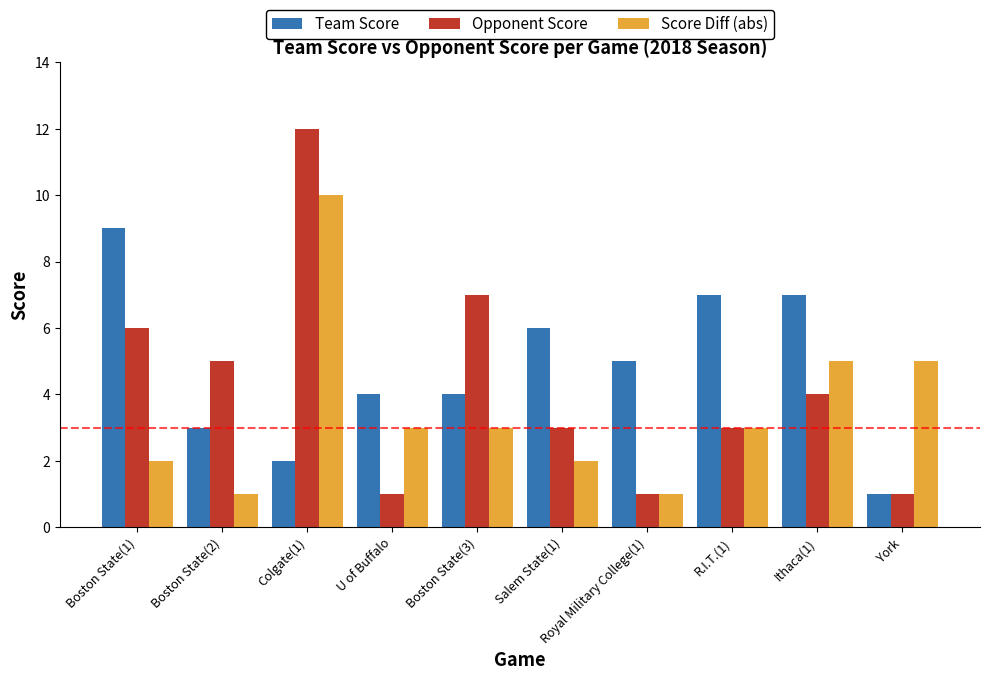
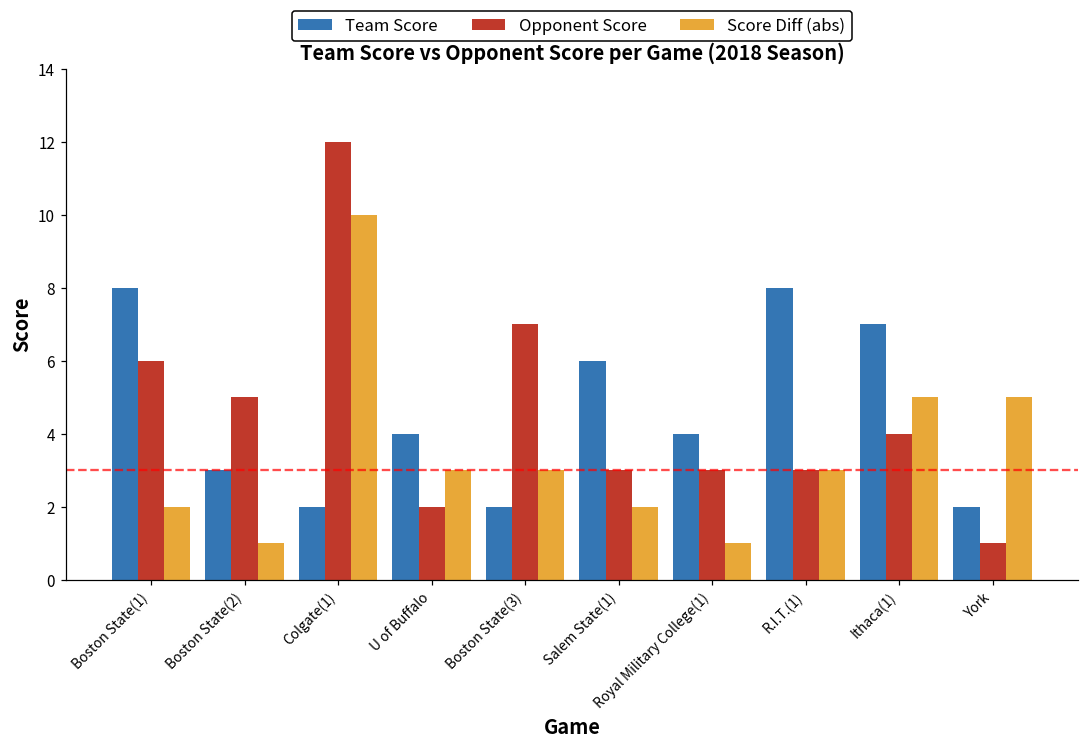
  {
    "Team Score": {
-     "Boston State(1)": 9,
+     "Boston State(1)": 8,
      "Boston State(2)": 3,
      "Colgate(1)": 2,
      "U of Buffalo": 4,
-     "Boston State(3)": 4,
+     "Boston State(3)": 2,
      "Salem State(1)": 6,
-     "Royal Military College(1)": 5,
-     "R.I.T.(1)": 7,
+     "Royal Military College(1)": 4,
+     "R.I.T.(1)": 8,
      "Ithaca(1)": 7,
-     "York": 1
+     "York": 2
    },
    "Opponent Score": {
      "Boston State(1)": 6,
      "Boston State(2)": 5,
      "Colgate(1)": 12,
-     "U of Buffalo": 1,
+     "U of Buffalo": 2,
      "Boston State(3)": 7,
      "Salem State(1)": 3,
-     "Royal Military College(1)": 1,
+     "Royal Military College(1)": 3,
      "R.I.T.(1)": 3,
      "Ithaca(1)": 4,
      "York": 1
    },
    "Score Diff (abs)": {
      "Boston State(1)": 2,
      "Boston State(2)": 1,
      "Colgate(1)": 10,
      "U of Buffalo": 3,
      "Boston State(3)": 3,
      "Salem State(1)": 2,
      "Royal Military College(1)": 1,
      "R.I.T.(1)": 3,
      "Ithaca(1)": 5,
      "York": 5
    }
  }
